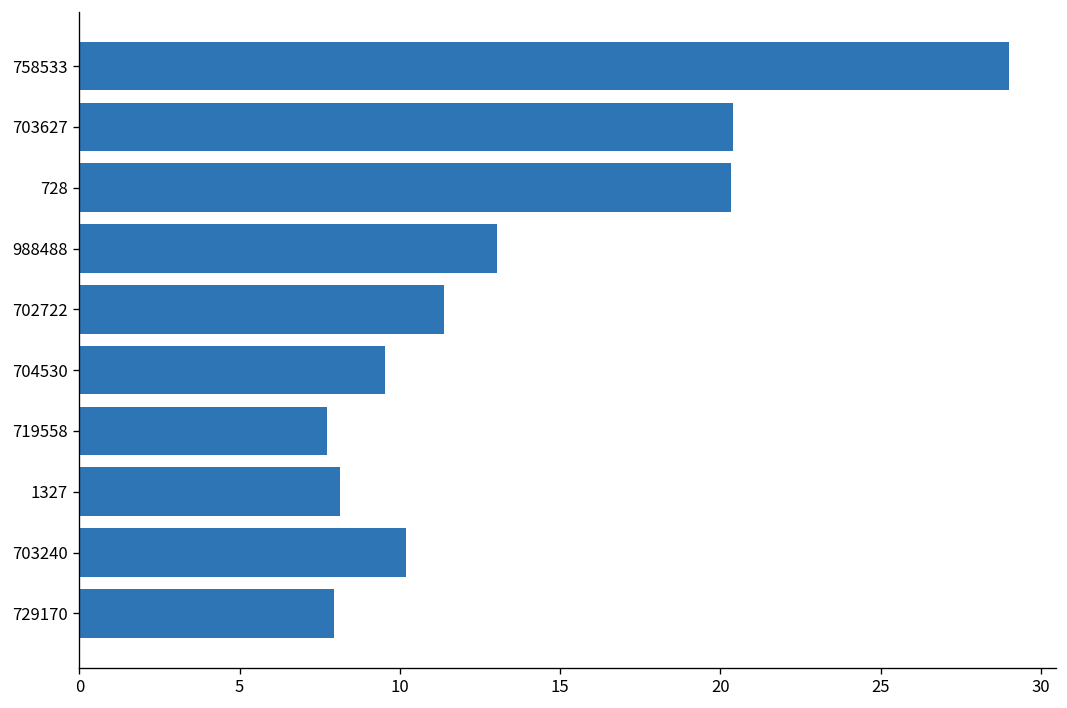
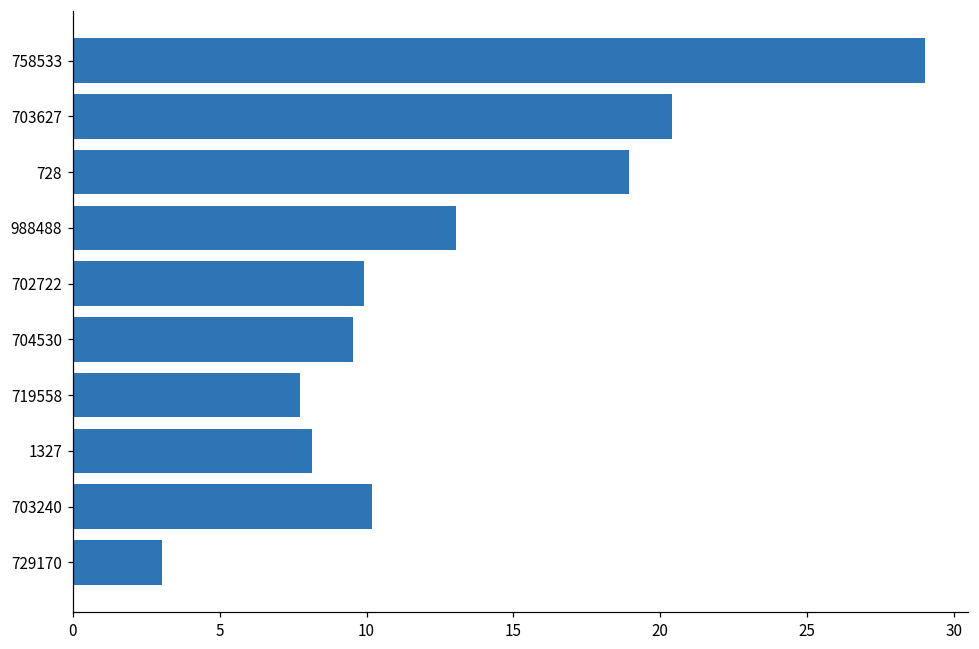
  {
    "758533": 29.0,
    "703627": 20.4,
-   "728": 20.3,
+   "728": 18.9,
    "988488": 13.0,
-   "702722": 11.4,
+   "702722": 9.9,
    "704530": 9.5,
    "719558": 7.7,
    "1327": 8.1,
    "703240": 10.2,
-   "729170": 8.0
+   "729170": 3.1
  }
